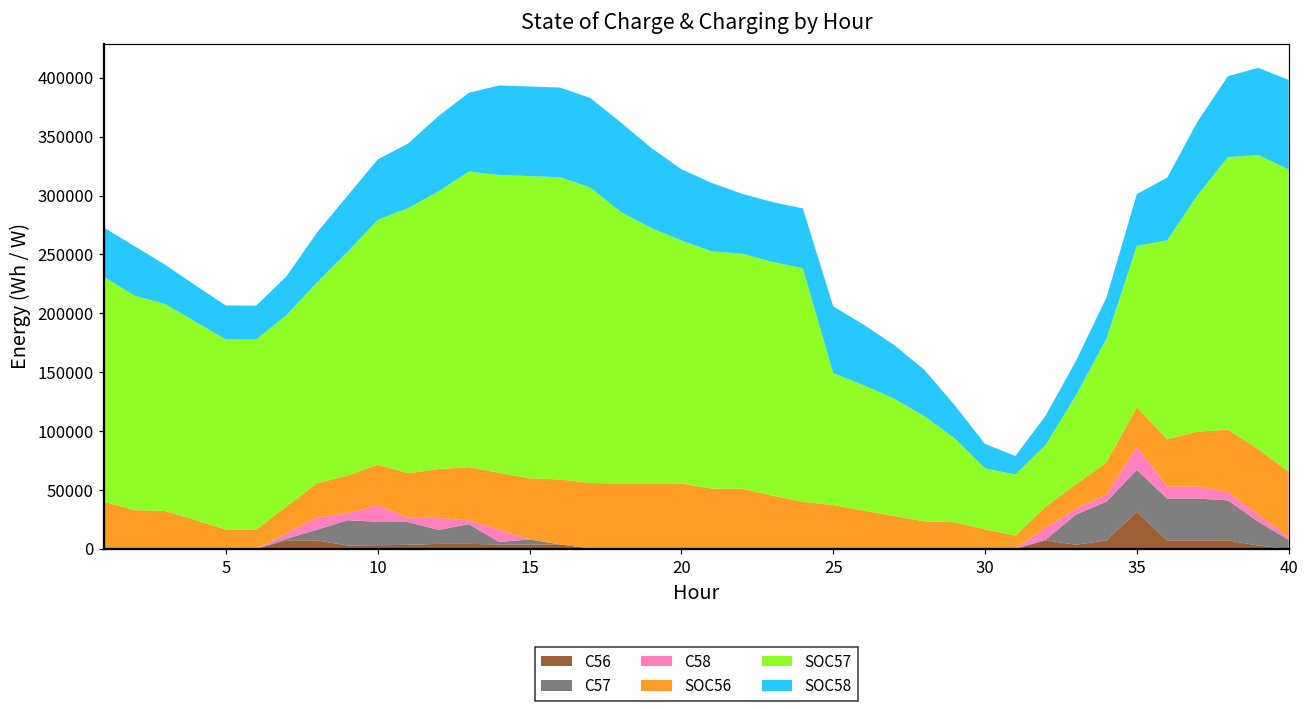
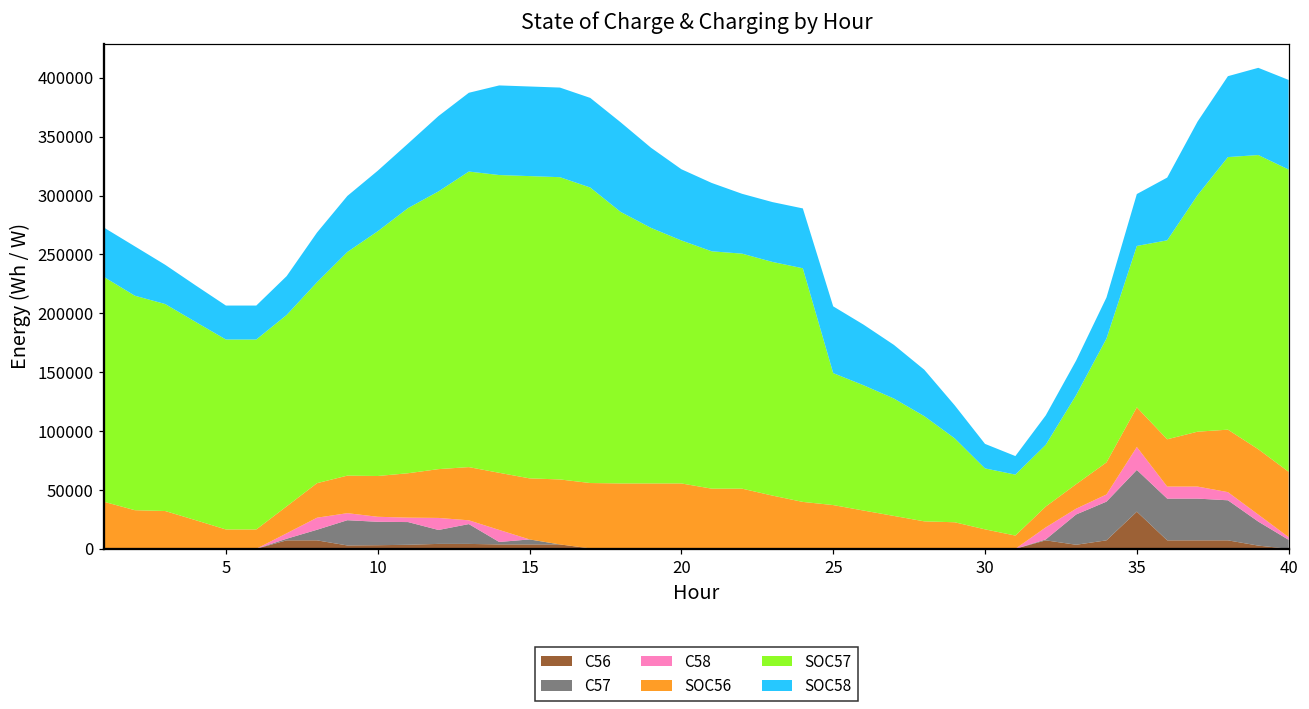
  {
    "C56": {
      "10": 3000,
      "15": 4000,
      "35": 32000,
      "40": 0
    },
    "C57": {
      "10": 20000,
      "35": 35000
    },
    "C58": {
-     "10": 14000,
+     "10": 4000,
      "35": 19000
    },
    "SOC56": {
      "5": 16000,
      "10": 35000,
      "15": 52000,
      "20": 55000,
      "25": 37000,
      "30": 17000,
      "35": 34000,
      "40": 55000
    },
    "SOC57": {
      "5": 161000,
      "10": 208000,
      "15": 257000,
      "20": 206000,
      "25": 112000,
      "30": 52000,
      "35": 137000,
      "40": 257000
    },
    "SOC58": {
      "5": 29000,
      "10": 51000,
      "15": 76000,
      "20": 60000,
      "25": 57000,
      "30": 21000,
      "35": 44000,
      "40": 76000
    }
  }
